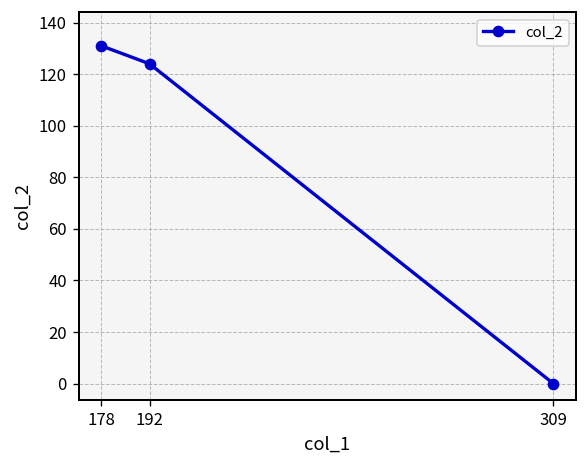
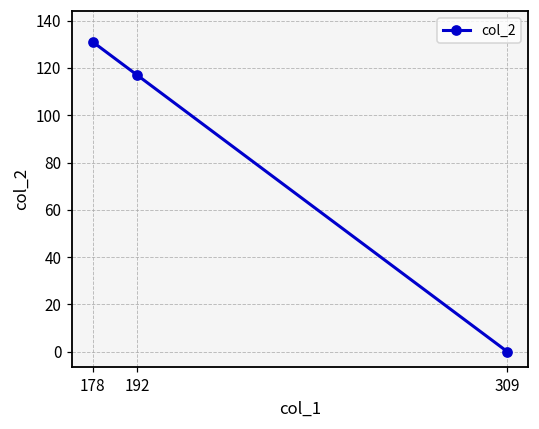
  {
    "178": 131,
-   "192": 124,
+   "192": 117,
    "309": 0
  }
